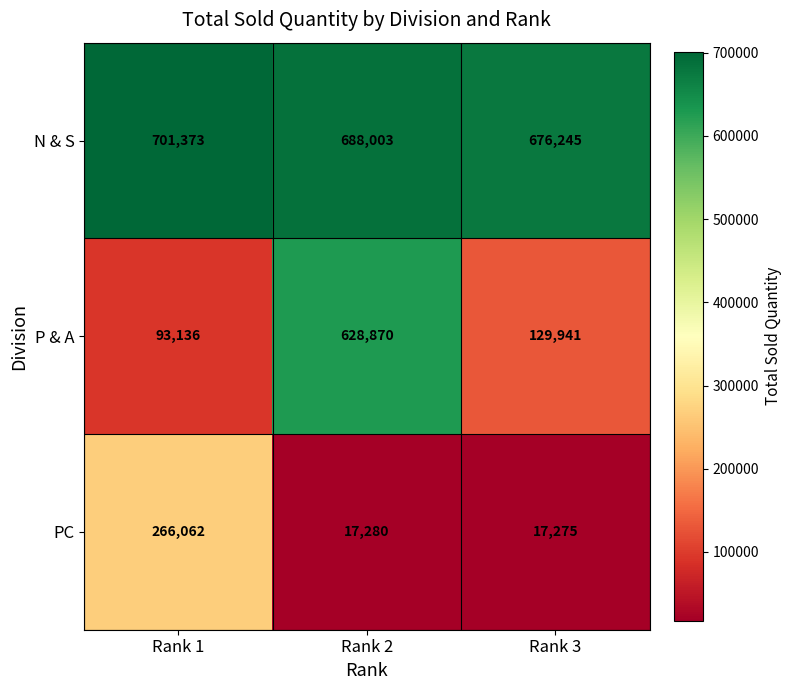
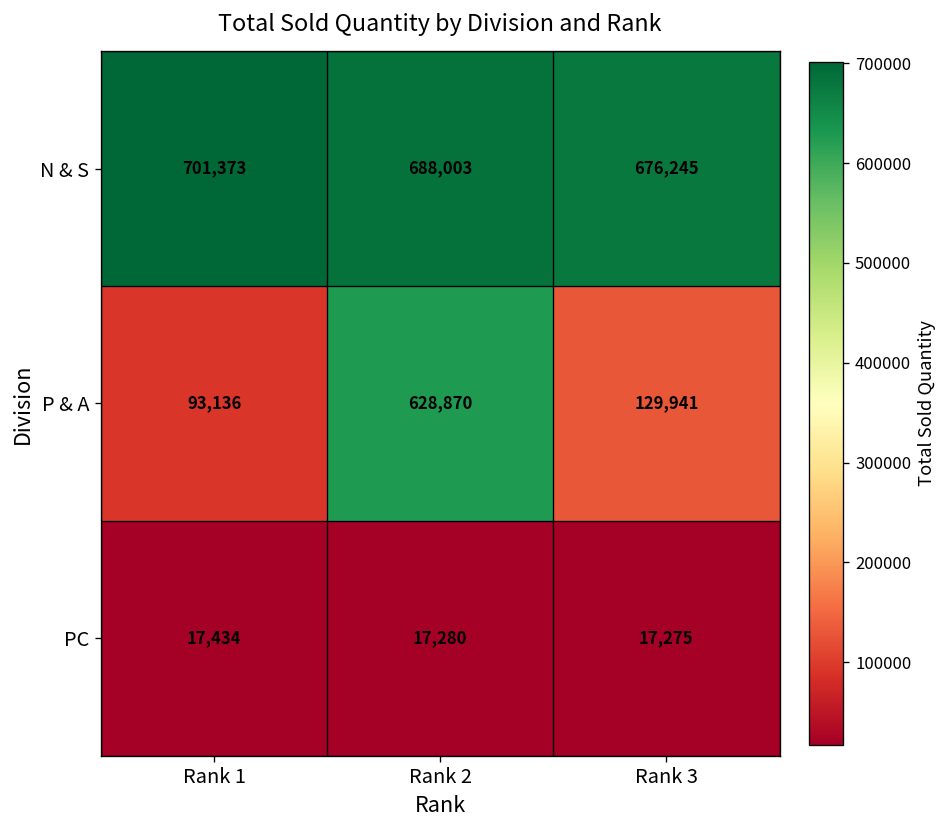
  {
    "N & S": {
      "Rank 1": "701,373",
      "Rank 2": "688,003",
      "Rank 3": "676,245"
    },
    "P & A": {
      "Rank 1": "93,136",
      "Rank 2": "628,870",
      "Rank 3": "129,941"
    },
    "PC": {
-     "Rank 1": "266,062",
+     "Rank 1": "17,434",
      "Rank 2": "17,280",
      "Rank 3": "17,275"
    }
  }
